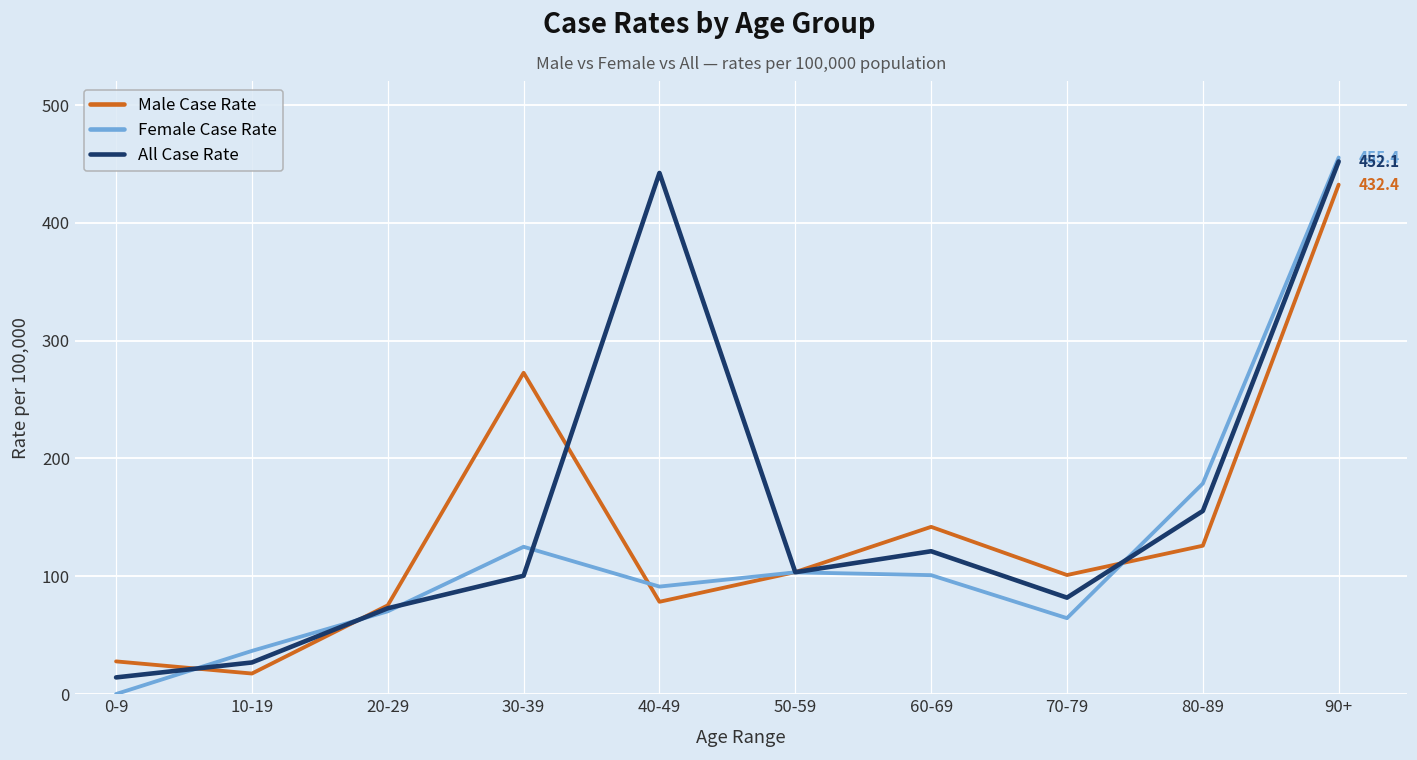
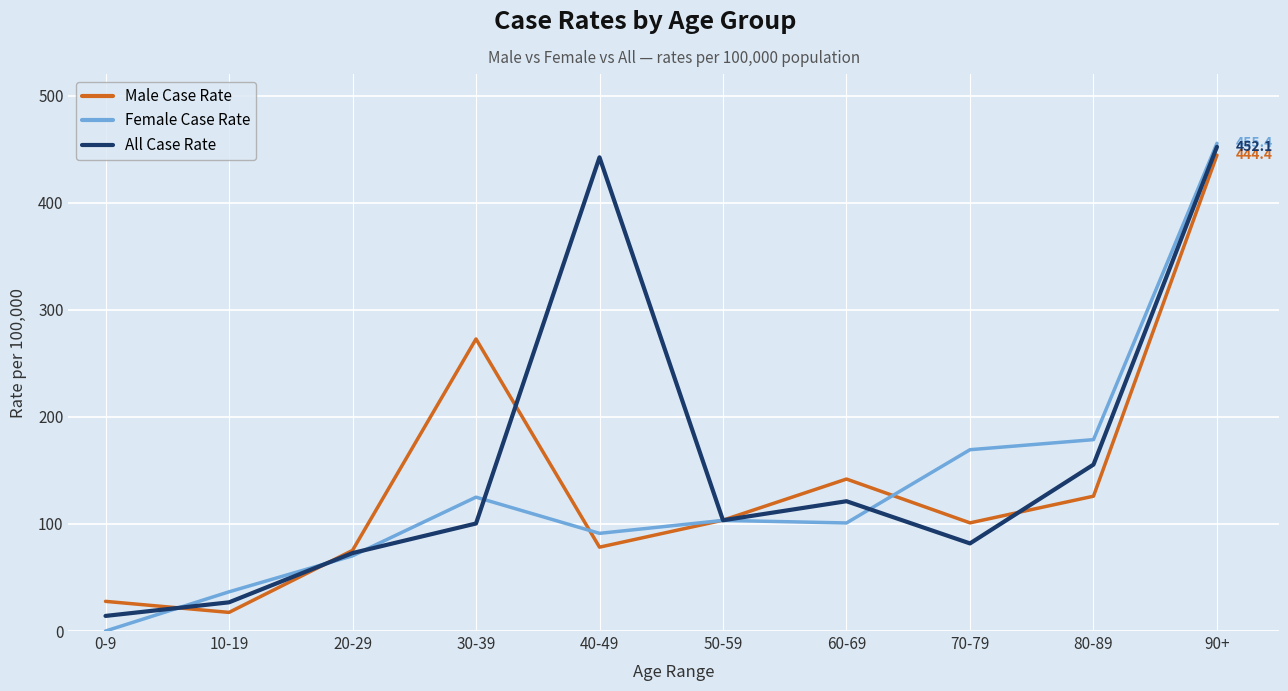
  {
    "Male Case Rate": {
-     "90+": 432.4
+     "90+": 444.4
    },
    "Female Case Rate": {
      "0-9": 0,
      "10-19": 37,
      "20-29": 70,
      "30-39": 125,
      "40-49": 91,
      "60-69": 101,
-     "70-79": 64,
+     "70-79": 169,
      "80-89": 179
    },
    "All Case Rate": {
      "0-9": 14,
      "10-19": 27,
      "20-29": 73,
      "30-39": 100,
      "40-49": 442,
      "60-69": 121,
      "70-79": 82,
      "80-89": 155
    }
  }
